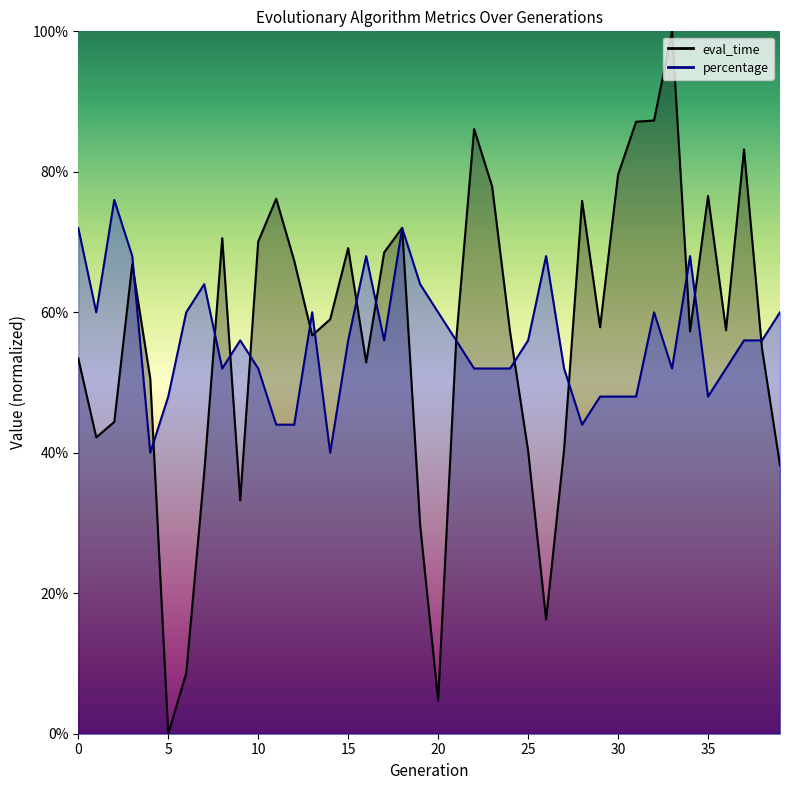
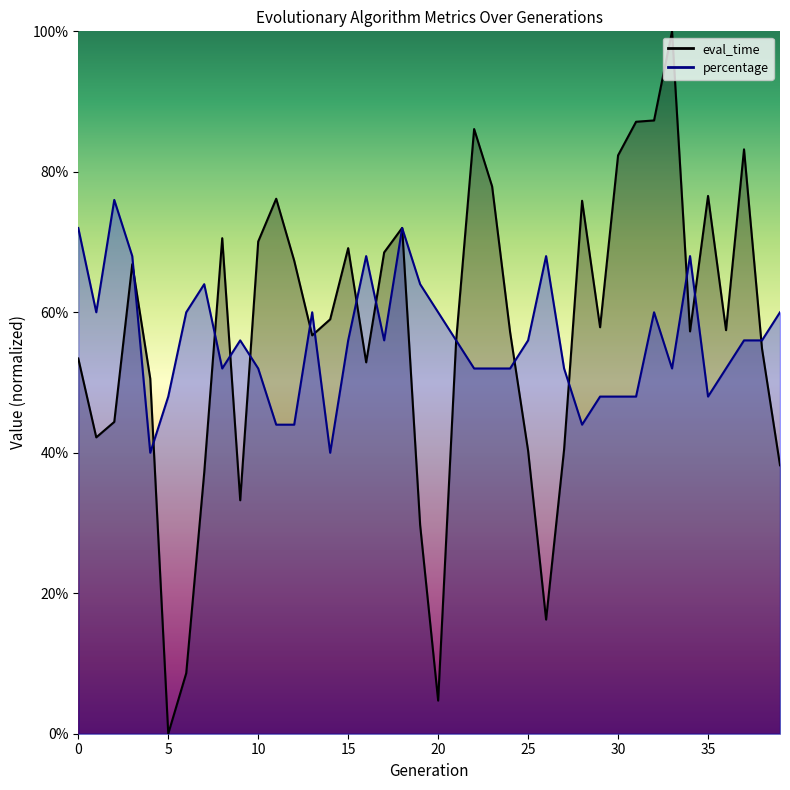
  {
    "eval_time": {
      "0": "53%",
      "5": "0%",
      "10": "70%",
      "15": "69%",
      "20": "5%",
      "25": "40%",
-     "30": "80%",
+     "30": "82%",
      "35": "77%"
    }
  }
